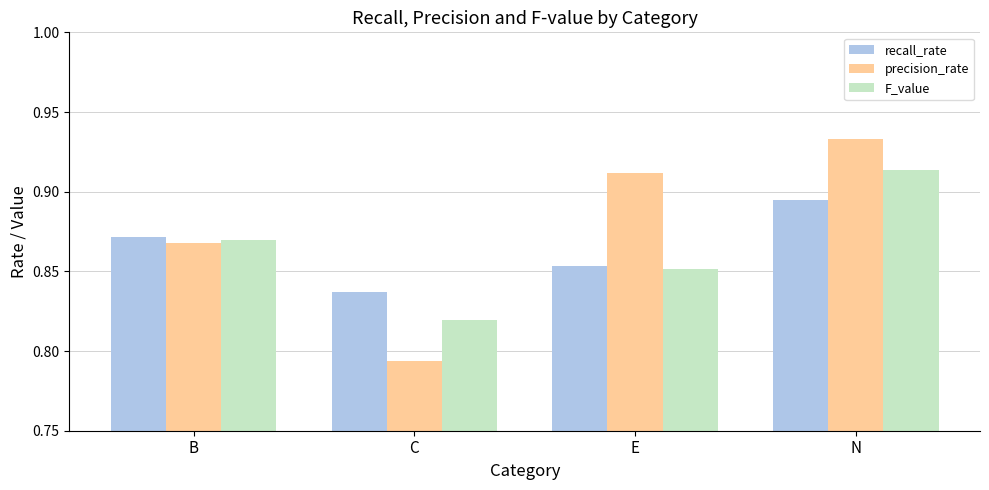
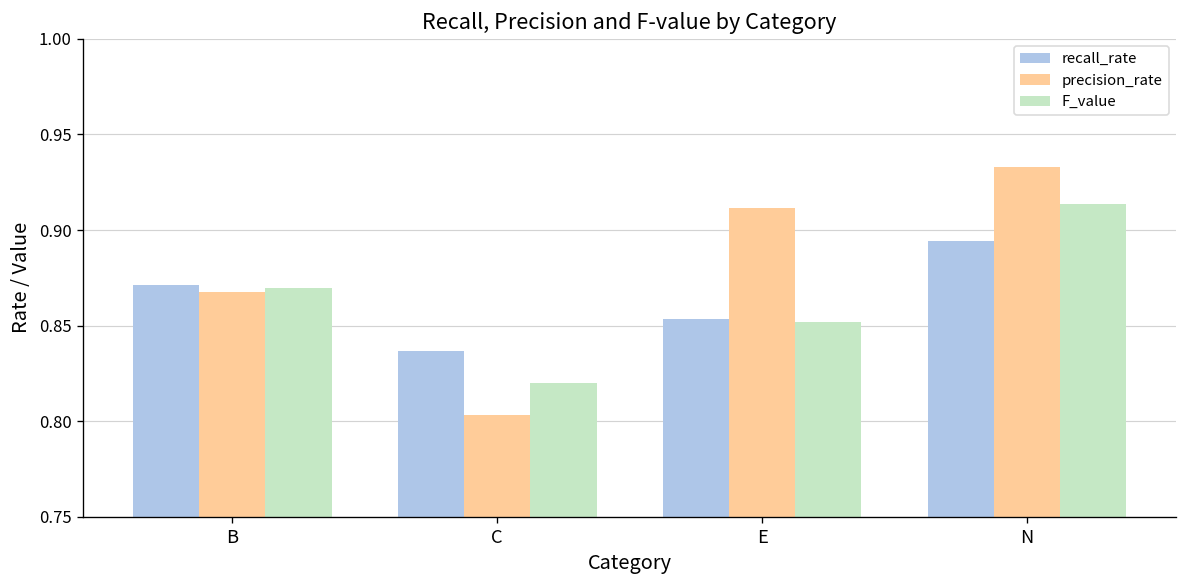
  {
    "precision_rate": {
      "B": 0.868,
-     "C": 0.794,
+     "C": 0.803,
      "E": 0.912,
      "N": 0.933
    }
  }
